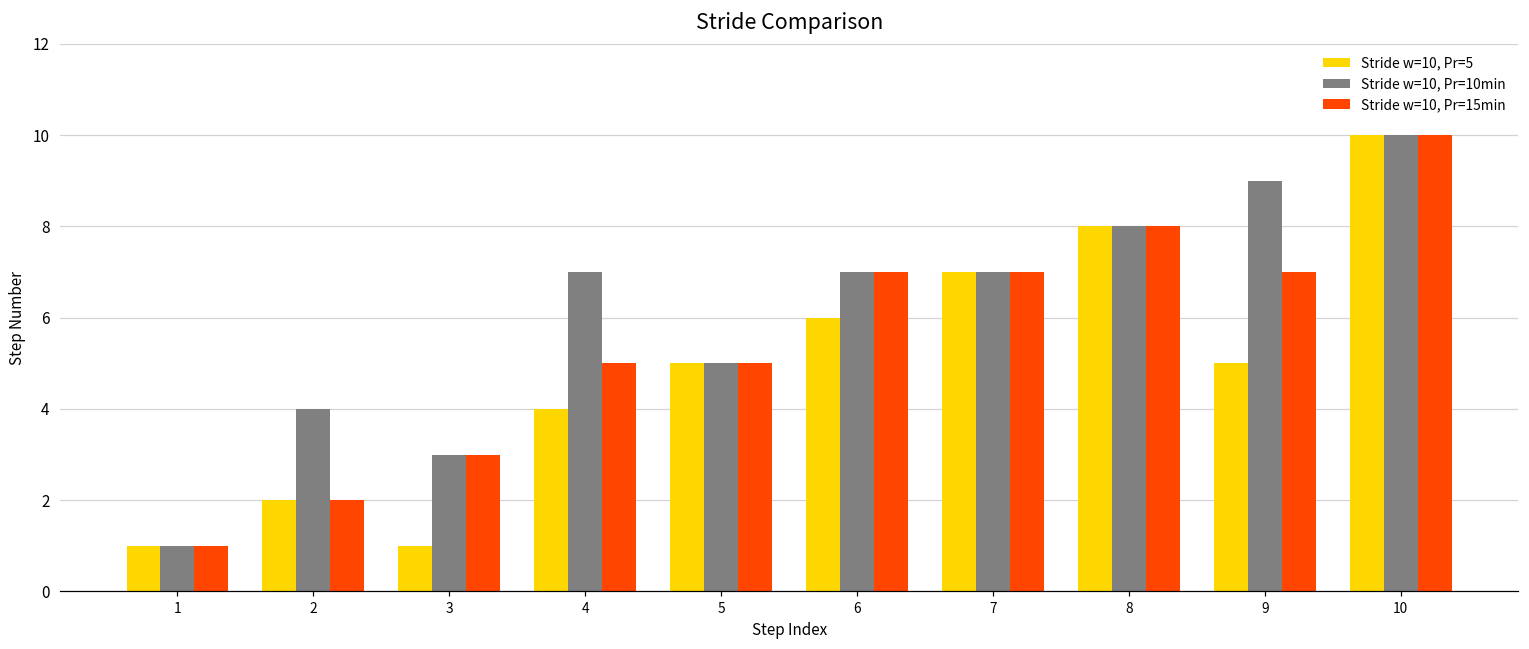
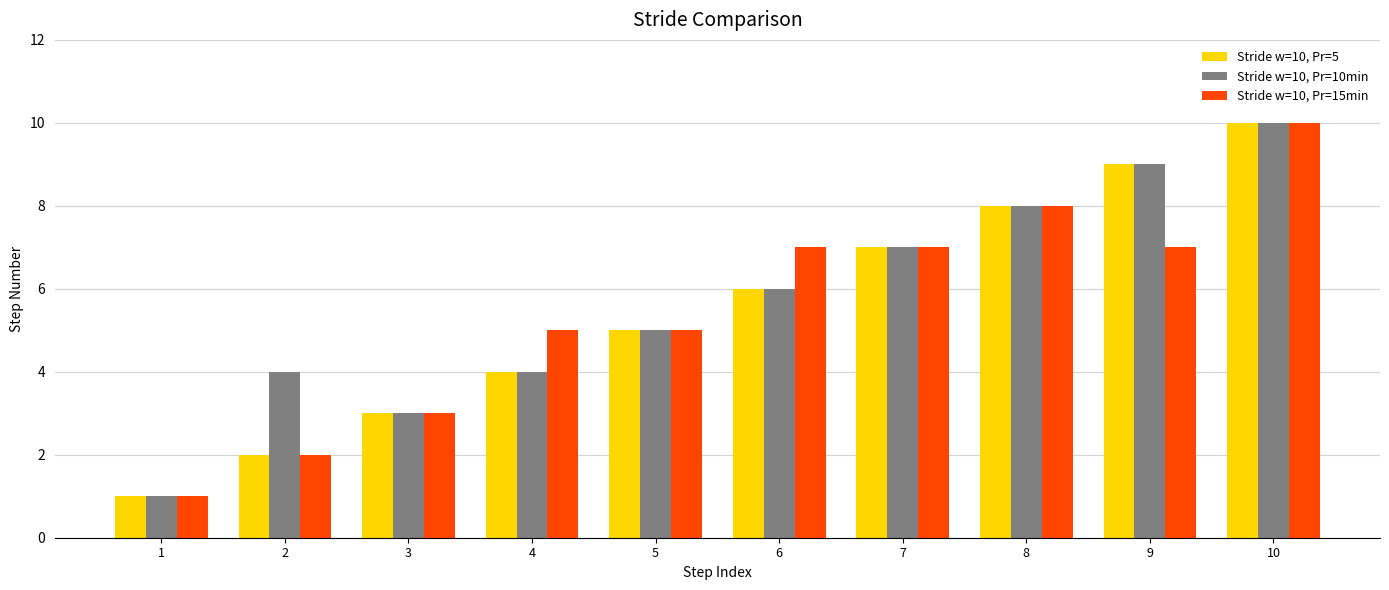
  {
    "Stride w=10, Pr=5": {
      "1": 1,
      "2": 2,
-     "3": 1,
+     "3": 3,
      "4": 4,
      "5": 5,
      "6": 6,
      "7": 7,
      "8": 8,
-     "9": 5,
+     "9": 9,
      "10": 10
    },
    "Stride w=10, Pr=10min": {
      "1": 1,
      "2": 4,
      "3": 3,
-     "4": 7,
+     "4": 4,
      "5": 5,
-     "6": 7,
+     "6": 6,
      "7": 7,
      "8": 8,
      "9": 9,
      "10": 10
    },
    "Stride w=10, Pr=15min": {
      "1": 1,
      "2": 2,
      "3": 3,
      "4": 5,
      "5": 5,
      "6": 7,
      "7": 7,
      "8": 8,
      "9": 7,
      "10": 10
    }
  }
